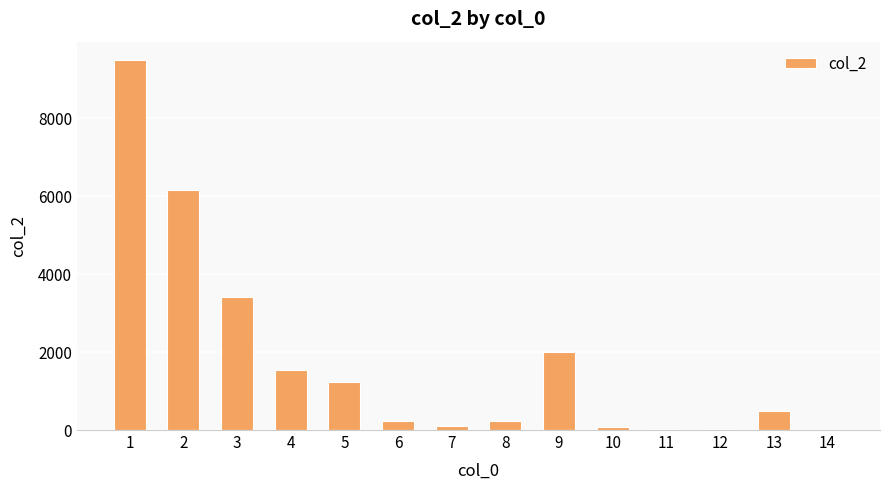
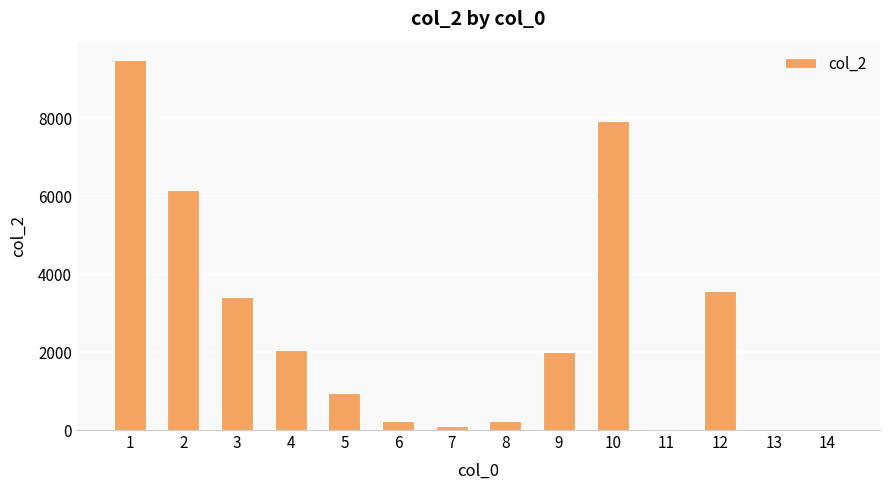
  {
    "1": 9500,
    "2": 6200,
    "3": 3400,
-   "4": 1500,
-   "5": 1200,
+   "4": 2000,
+   "5": 1000,
    "6": 200,
    "7": 100,
    "8": 200,
    "9": 2000,
-   "10": 100,
-   "12": 0,
-   "13": 500,
+   "10": 7900,
+   "12": 3600,
+   "13": 0,
    "14": 0
  }
